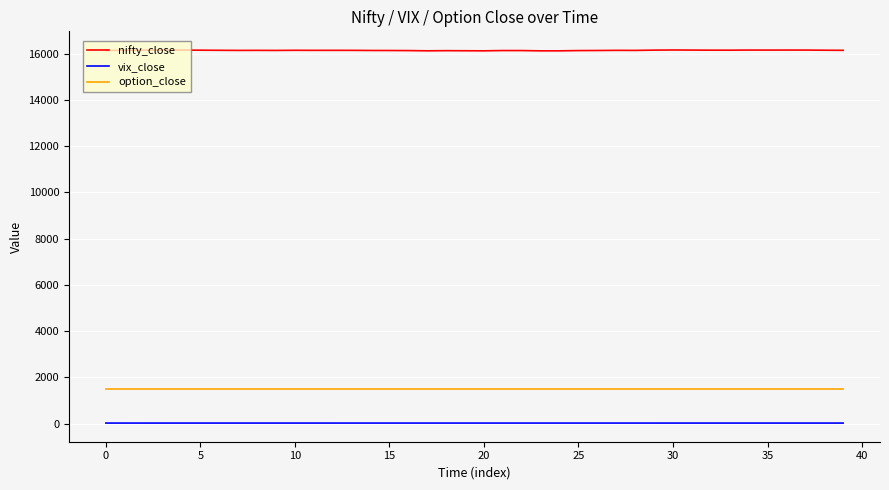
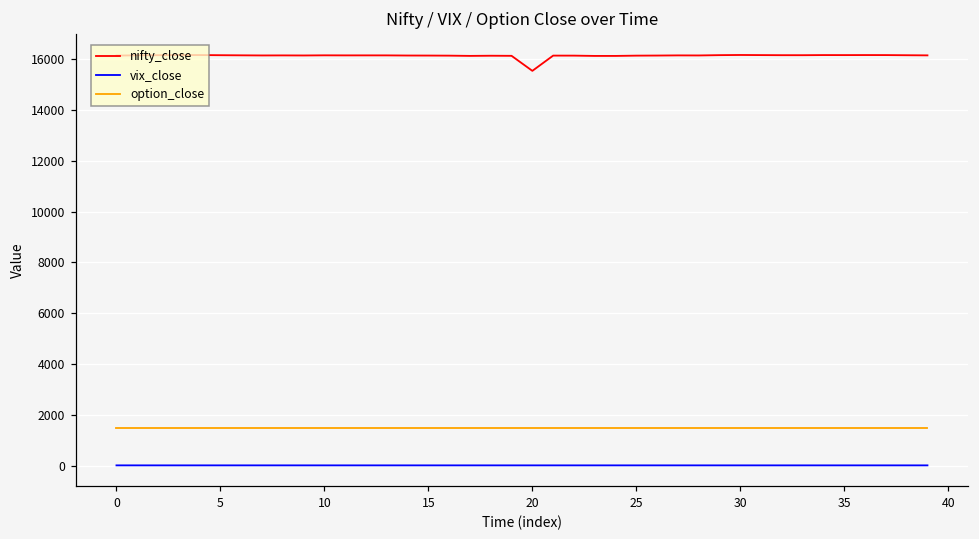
  {
    "nifty_close": {
      "5": 16200,
      "10": 16100,
      "15": 16100,
-     "20": 16100,
+     "20": 15500,
      "25": 16100,
      "30": 16200,
      "35": 16200
    },
    "vix_close": {
      "0": 0,
      "5": 0,
      "10": 0,
      "15": 0,
      "20": 0,
      "25": 0,
      "30": 0,
      "35": 0
    },
    "option_close": {
      "0": 1500,
      "5": 1500,
      "10": 1500,
      "15": 1500,
      "20": 1500,
      "25": 1500,
      "30": 1500,
      "35": 1500
    }
  }
